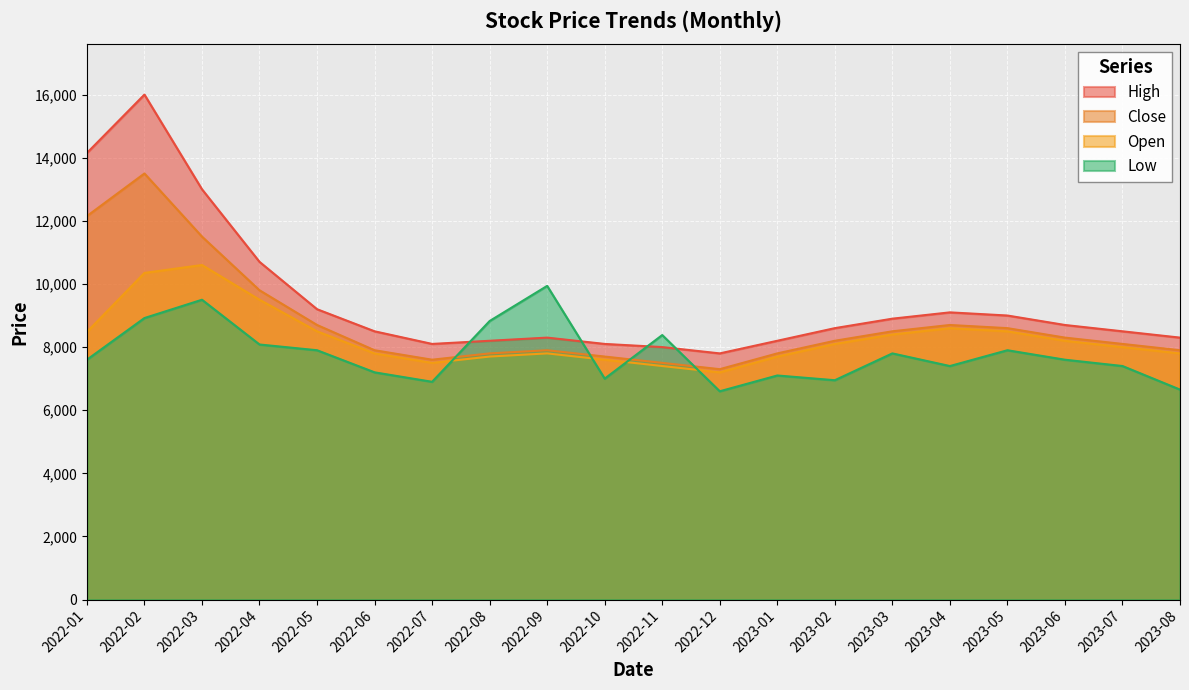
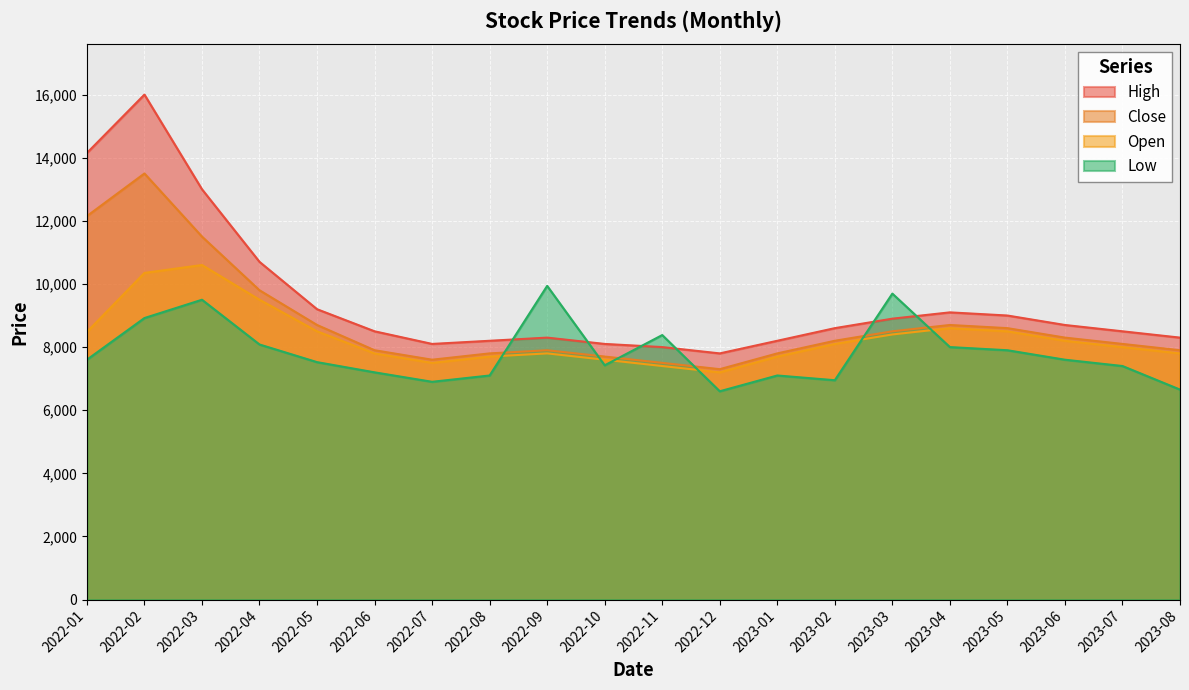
  {
    "Low": {
      "2022-01": "7,600",
      "2022-02": "8,900",
      "2022-03": "9,500",
      "2022-04": "8,100",
-     "2022-05": "7,900",
+     "2022-05": "7,500",
      "2022-06": "7,200",
      "2022-07": "6,900",
-     "2022-08": "8,800",
+     "2022-08": "7,100",
      "2022-09": "9,900",
-     "2022-10": "7,000",
+     "2022-10": "7,400",
      "2022-11": "8,400",
      "2022-12": "6,600",
      "2023-01": "7,100",
      "2023-02": "7,000",
-     "2023-03": "7,800",
-     "2023-04": "7,400",
+     "2023-03": "9,700",
+     "2023-04": "8,000",
      "2023-05": "7,900",
      "2023-06": "7,600",
      "2023-07": "7,400",
      "2023-08": "6,700"
    }
  }
